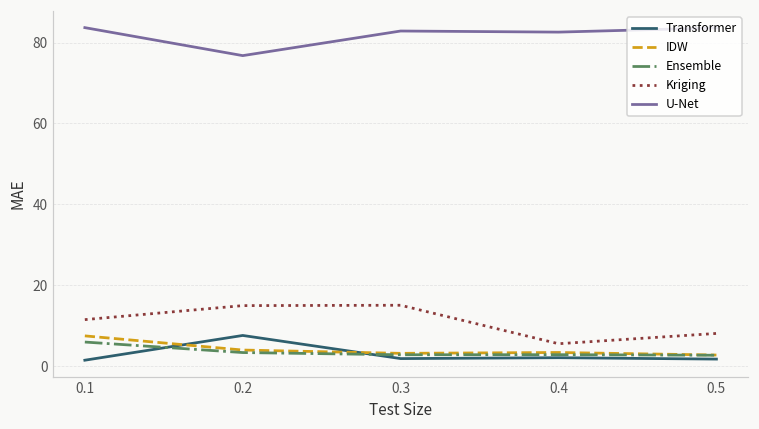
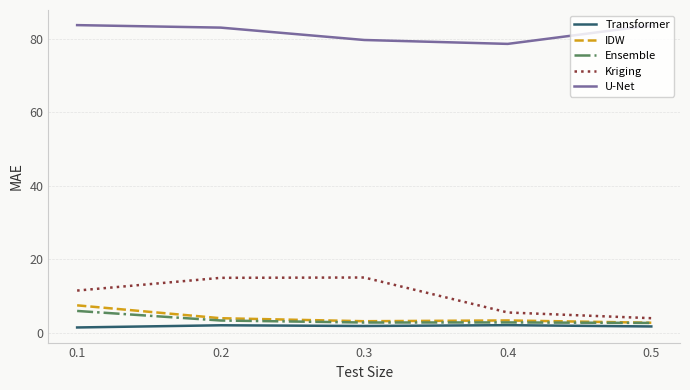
  {
    "Transformer": {
      "0.1": 1,
-     "0.2": 8,
+     "0.2": 2,
      "0.3": 2,
      "0.4": 2,
      "0.5": 2
    },
    "IDW": {
      "0.1": 7
    },
    "Ensemble": {
      "0.1": 6
    },
    "Kriging": {
      "0.1": 11,
      "0.2": 15,
      "0.3": 15,
      "0.4": 6,
-     "0.5": 8
+     "0.5": 4
    },
    "U-Net": {
      "0.1": 84,
-     "0.2": 77,
-     "0.3": 83,
-     "0.4": 83
+     "0.2": 83,
+     "0.3": 80,
+     "0.4": 79
    }
  }
